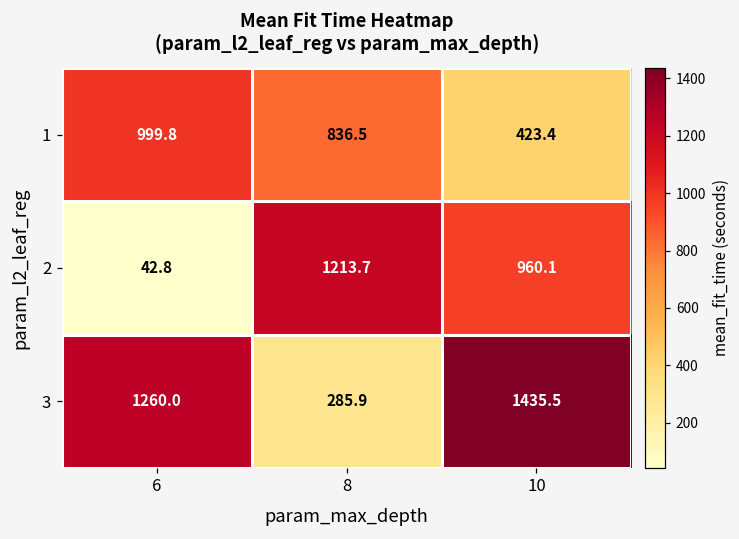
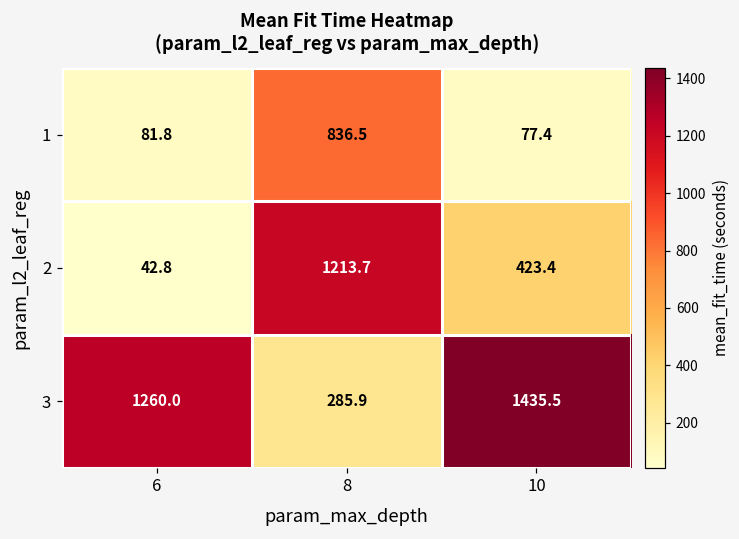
  {
    "1": {
-     "6": 999.8,
+     "6": 81.8,
      "8": 836.5,
-     "10": 423.4
+     "10": 77.4
    },
    "2": {
      "6": 42.8,
      "8": 1213.7,
-     "10": 960.1
+     "10": 423.4
    },
    "3": {
      "6": 1260.0,
      "8": 285.9,
      "10": 1435.5
    }
  }
